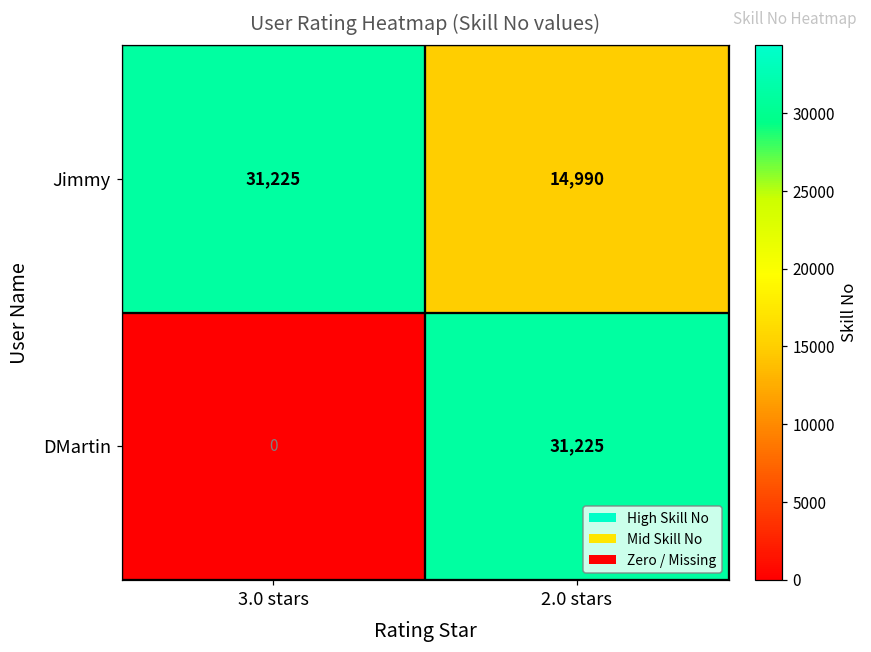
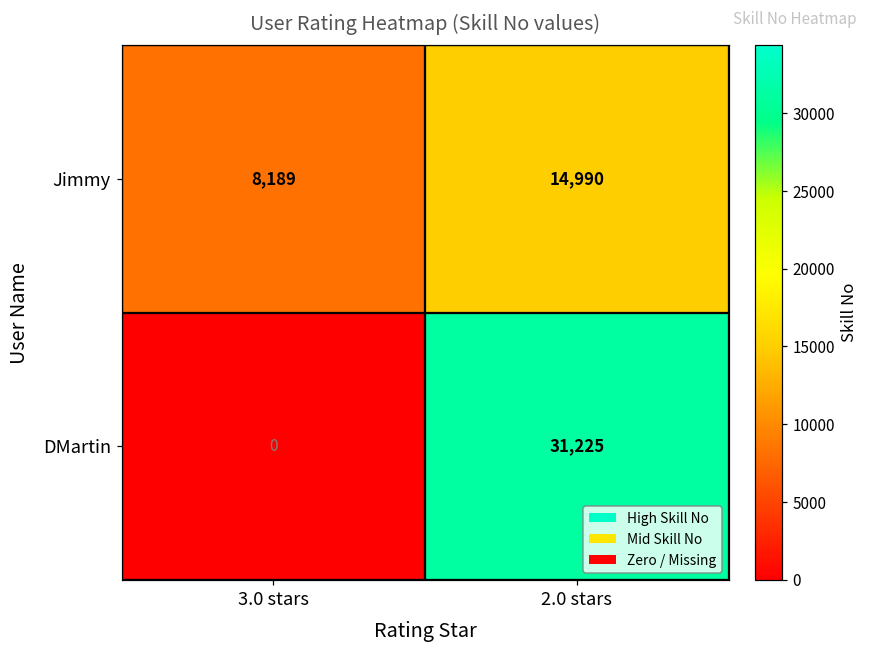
  {
    "Jimmy": {
-     "3.0 stars": "31,225",
+     "3.0 stars": "8,189",
      "2.0 stars": "14,990"
    },
    "DMartin": {
      "3.0 stars": "0",
      "2.0 stars": "31,225"
    }
  }
